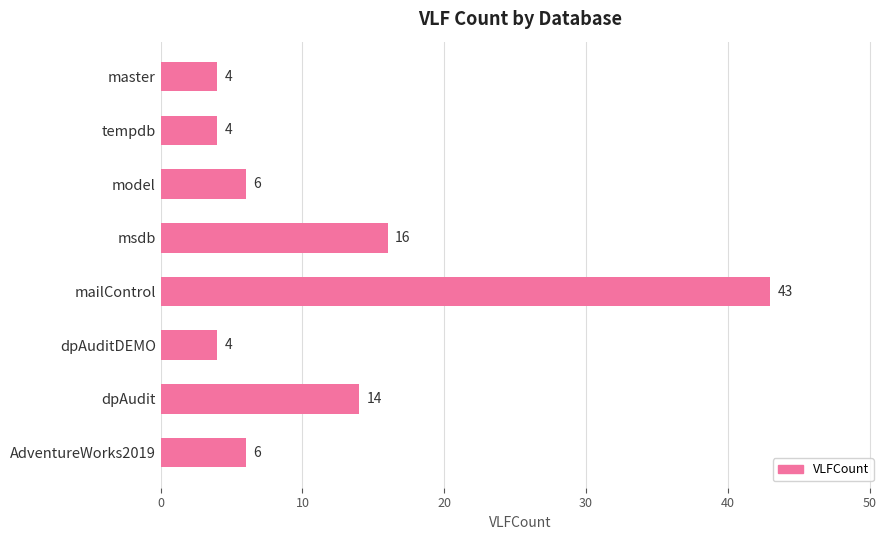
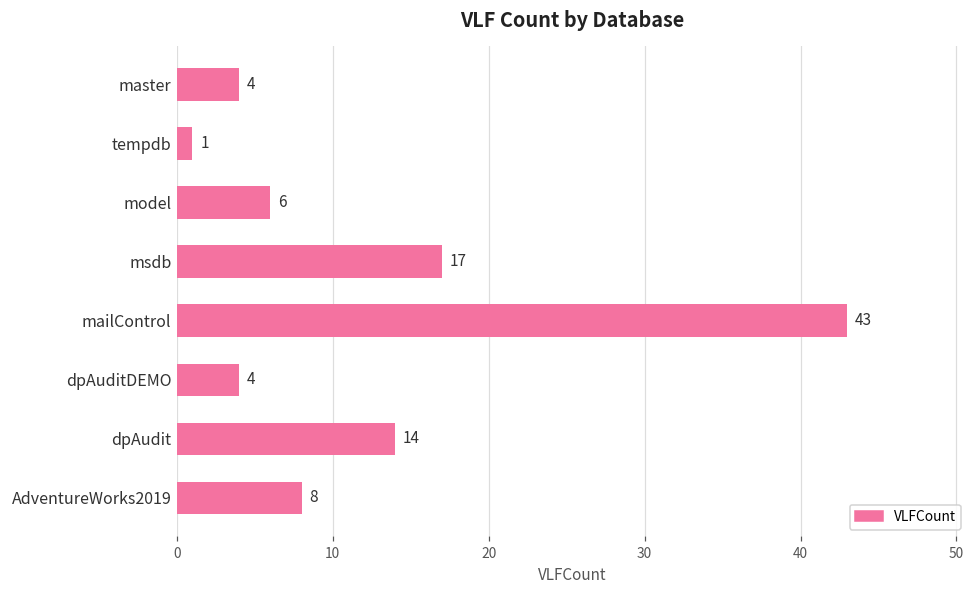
  {
    "master": 4,
-   "tempdb": 4,
+   "tempdb": 1,
    "model": 6,
-   "msdb": 16,
+   "msdb": 17,
    "mailControl": 43,
    "dpAuditDEMO": 4,
    "dpAudit": 14,
-   "AdventureWorks2019": 6
+   "AdventureWorks2019": 8
  }
